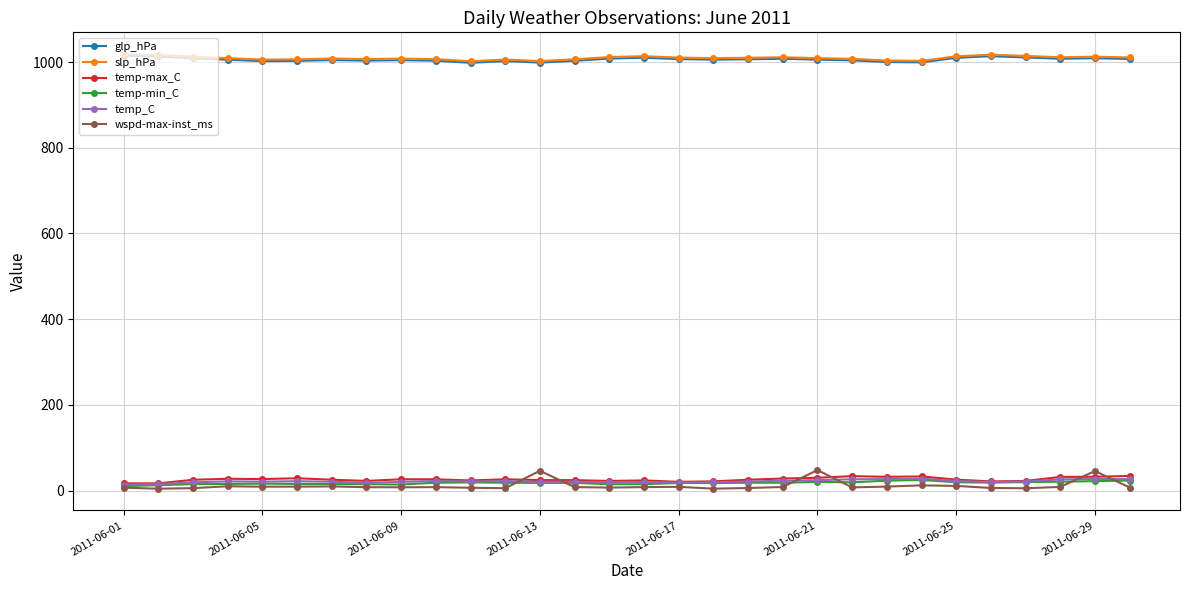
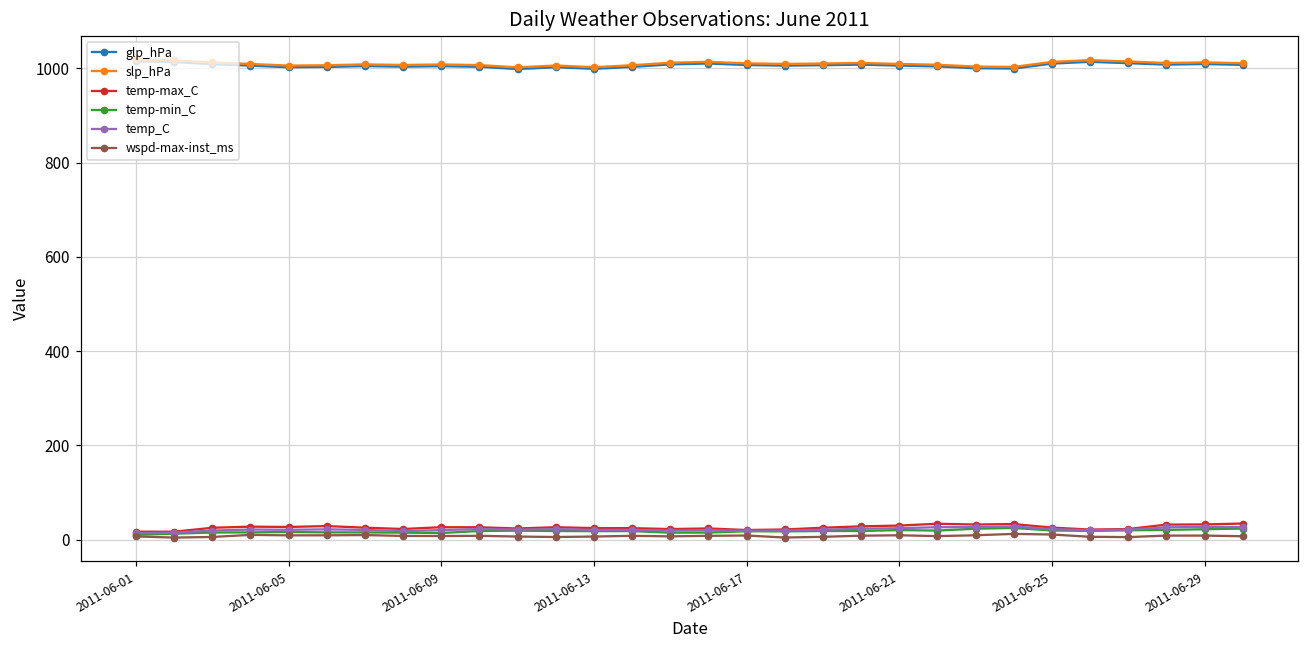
  {
    "temp-max_C": {
      "2011-06-09": 30
    },
    "temp-min_C": {
      "2011-06-09": 10
    },
    "temp_C": {
      "2011-06-09": 20
    },
    "wspd-max-inst_ms": {
      "2011-06-05": 10,
      "2011-06-09": 10,
-     "2011-06-13": 50,
+     "2011-06-13": 10,
      "2011-06-17": 10,
-     "2011-06-21": 50,
+     "2011-06-21": 10,
      "2011-06-25": 10,
-     "2011-06-29": 50
+     "2011-06-29": 10
    }
  }
